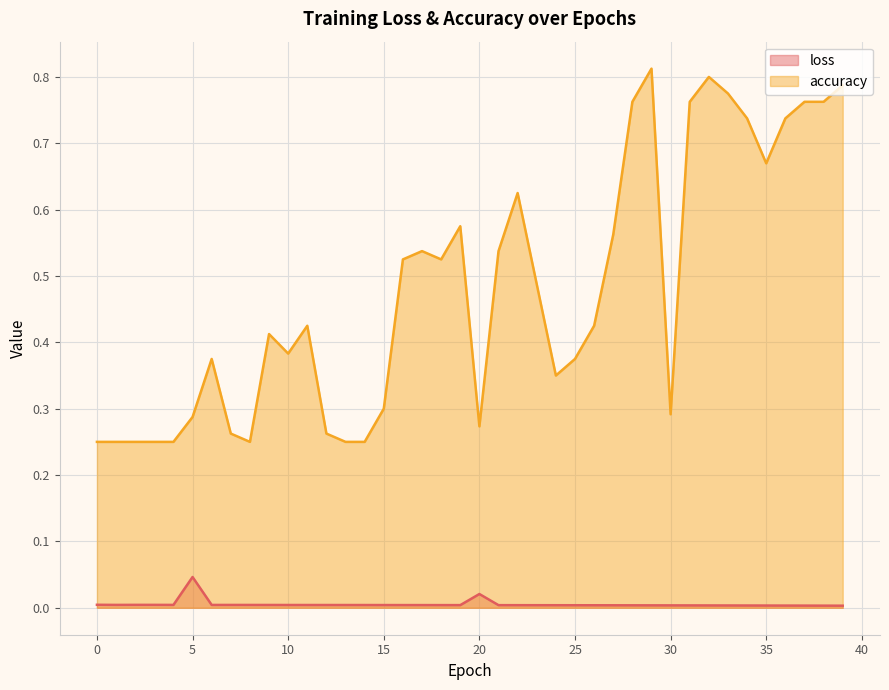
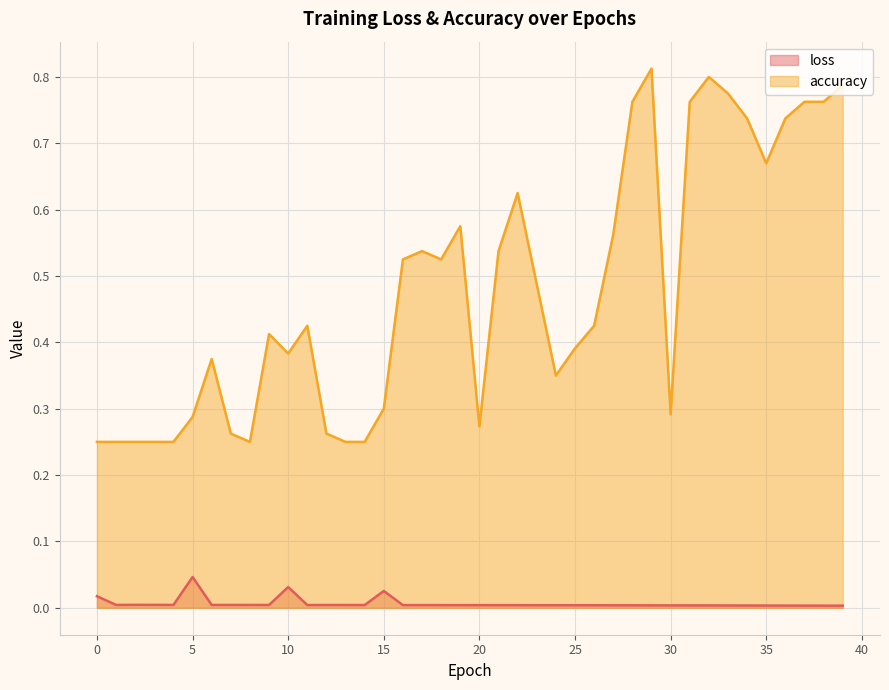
  {
    "loss": {
-     "0": 0.00,
+     "0": 0.02,
      "5": 0.05,
-     "10": 0.00,
-     "15": 0.00,
-     "20": 0.02,
+     "10": 0.03,
+     "15": 0.03,
+     "20": 0.00,
      "25": 0.00,
      "30": 0.00,
      "35": 0.00
    },
    "accuracy": {
      "0": 0.25,
      "5": 0.29,
      "10": 0.38,
      "15": 0.30,
      "20": 0.27,
-     "25": 0.38,
+     "25": 0.39,
      "30": 0.29,
      "35": 0.67
    }
  }
